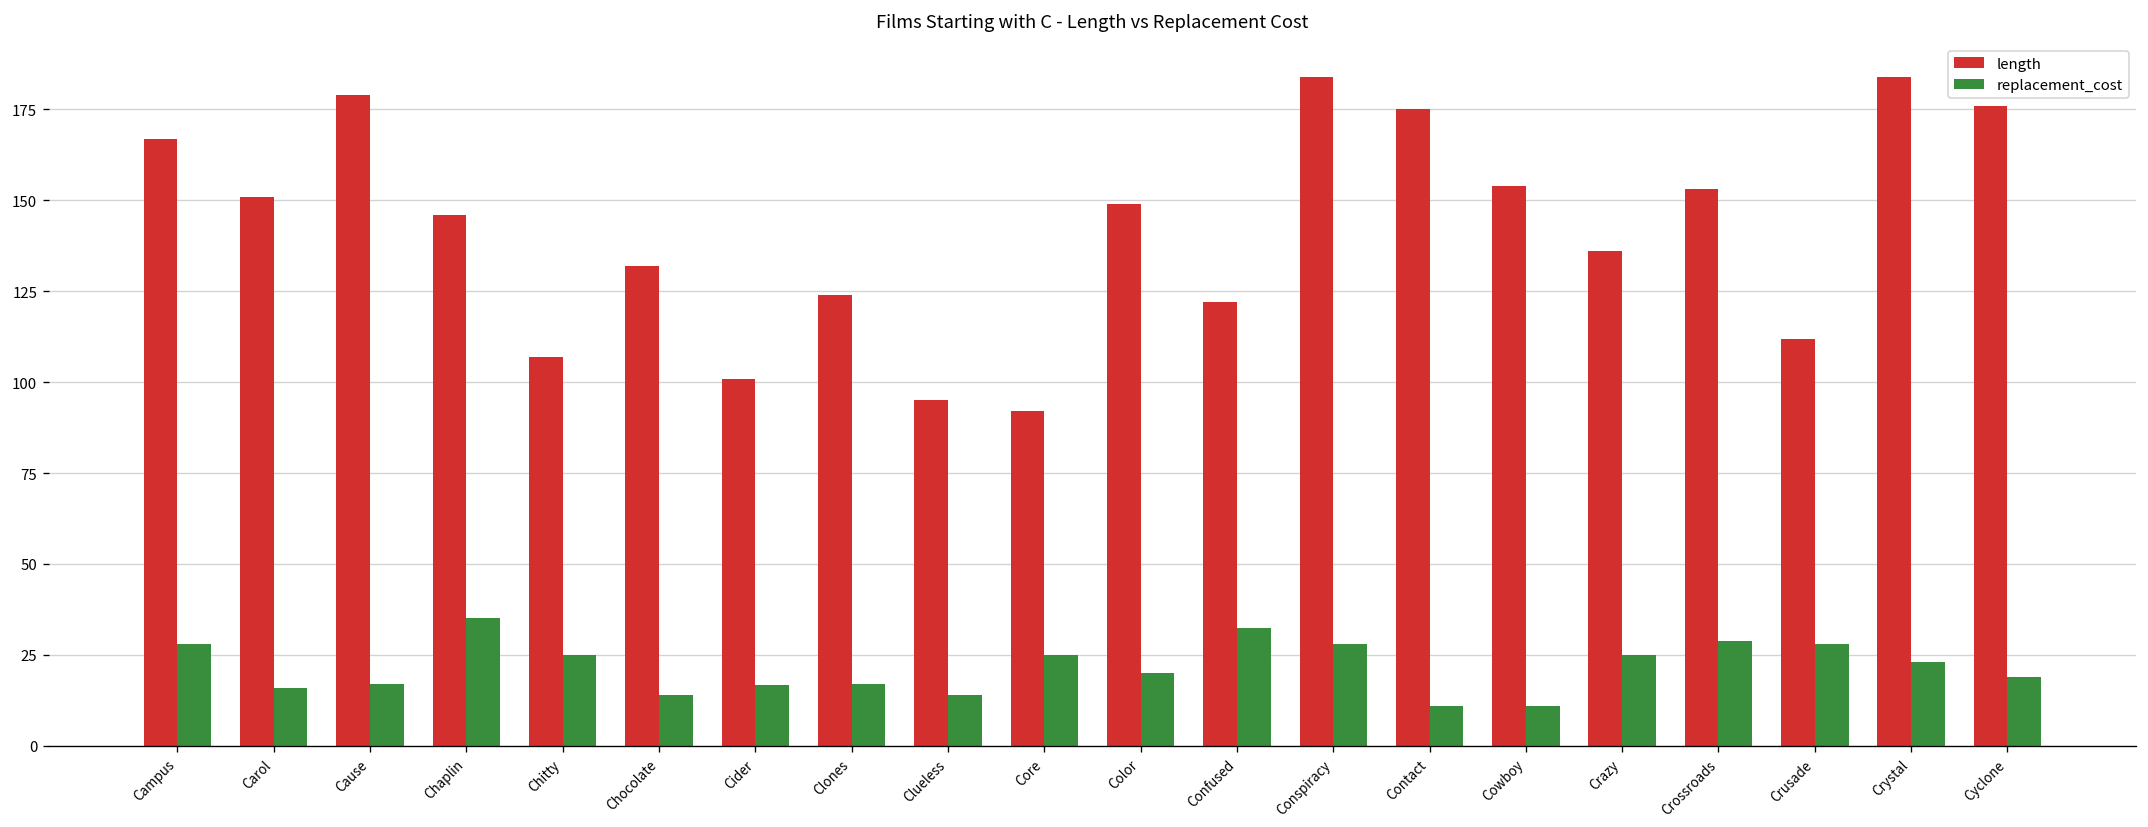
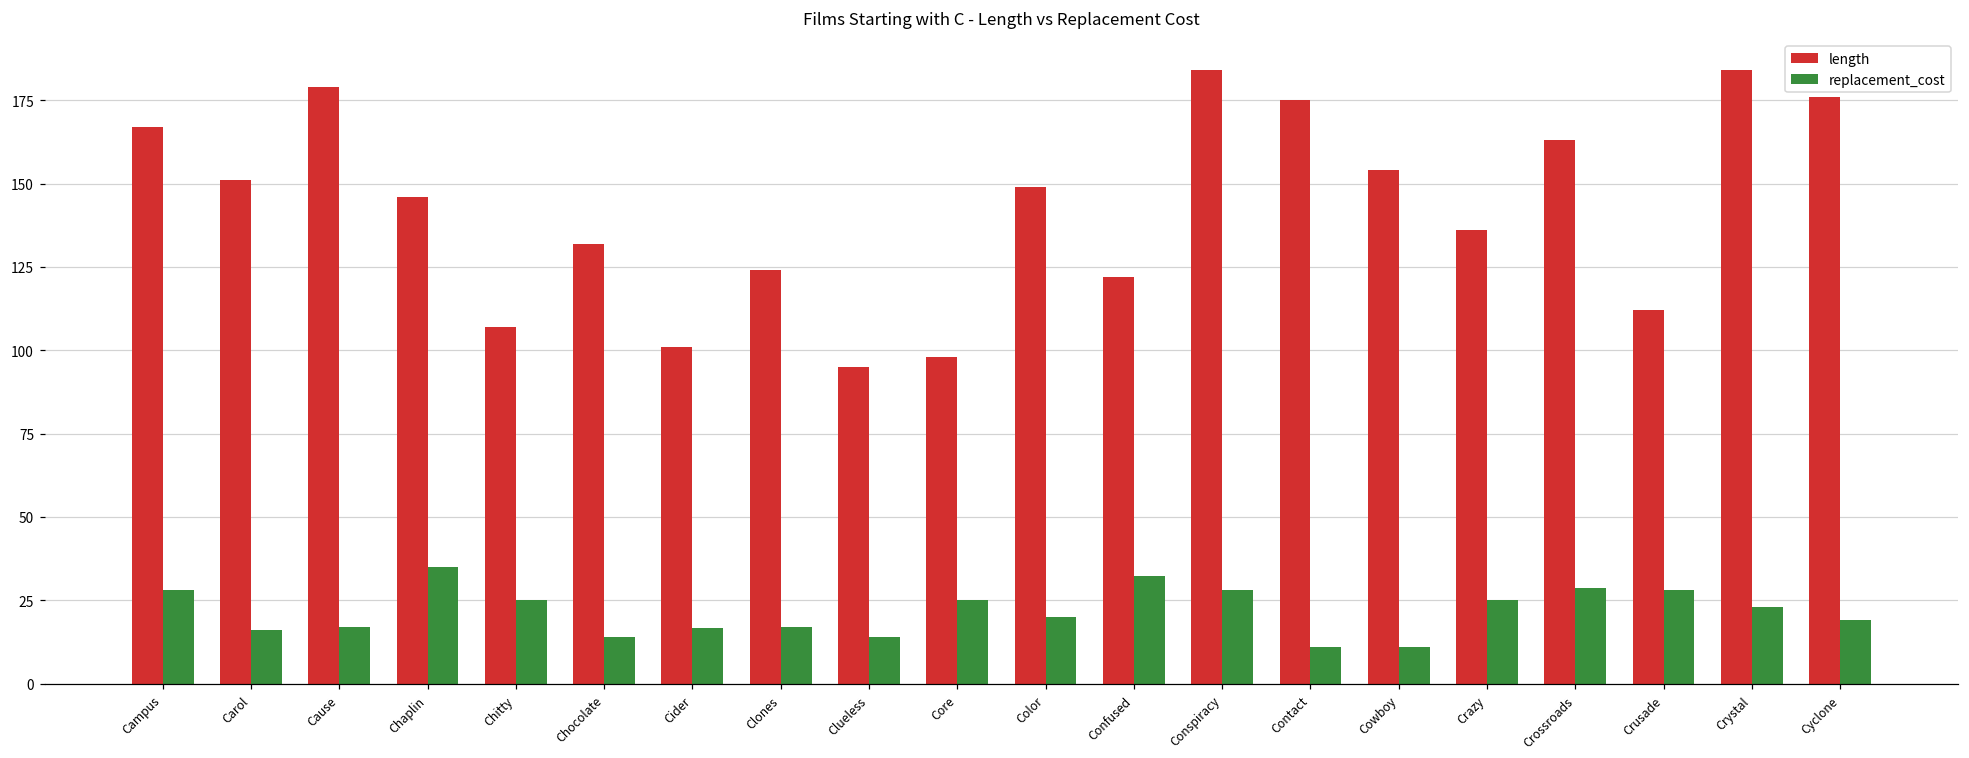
  {
    "length": {
      "Campus": 167,
      "Carol": 151,
      "Cause": 179,
      "Chaplin": 146,
      "Chitty": 107,
      "Chocolate": 132,
      "Cider": 101,
      "Clones": 124,
      "Clueless": 95,
-     "Core": 92,
+     "Core": 98,
      "Color": 149,
      "Confused": 122,
      "Conspiracy": 184,
      "Contact": 175,
      "Cowboy": 154,
      "Crazy": 136,
-     "Crossroads": 153,
+     "Crossroads": 163,
      "Crusade": 112,
      "Crystal": 184,
      "Cyclone": 176
    },
    "replacement_cost": {
      "Campus": 28,
      "Carol": 16,
      "Cause": 17,
      "Chaplin": 35,
      "Chitty": 25,
      "Chocolate": 14,
      "Cider": 17,
      "Clones": 17,
      "Clueless": 14,
      "Core": 25,
      "Color": 20,
      "Confused": 32,
      "Conspiracy": 28,
      "Contact": 11,
      "Cowboy": 11,
      "Crazy": 25,
      "Crossroads": 29,
      "Crusade": 28,
      "Crystal": 23,
      "Cyclone": 19
    }
  }
